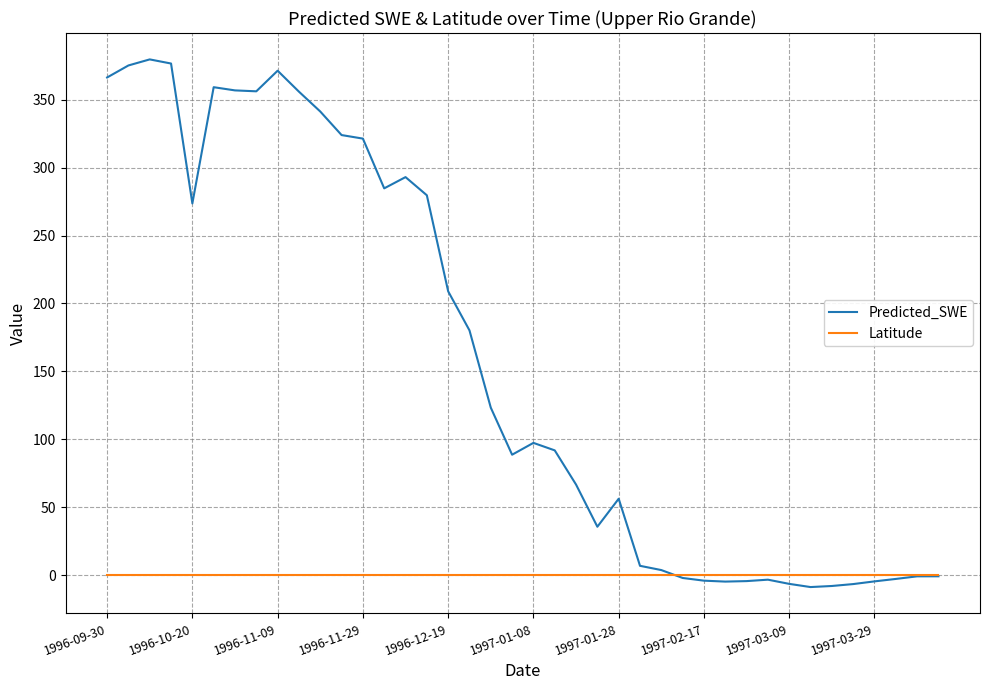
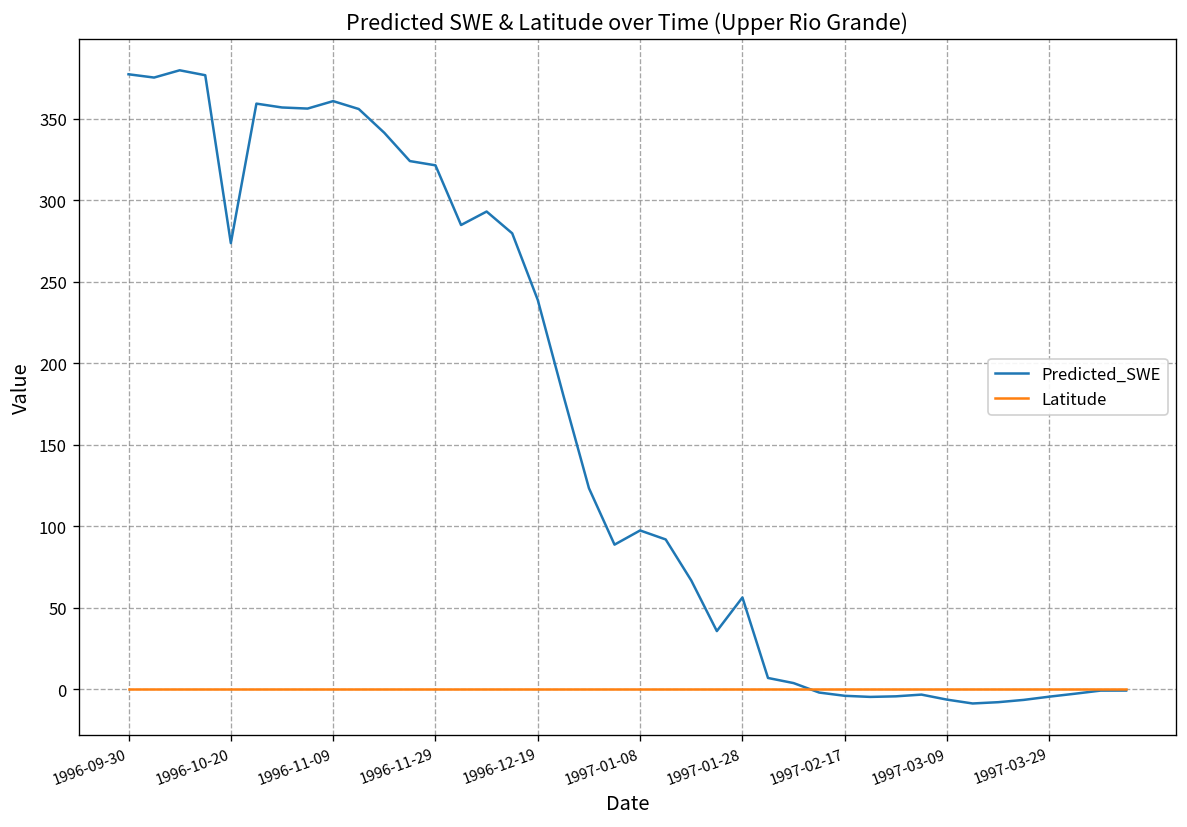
  {
    "Predicted_SWE": {
-     "1996-09-30": 366,
+     "1996-09-30": 377,
      "1996-10-20": 274,
-     "1996-11-09": 371,
+     "1996-11-09": 361,
      "1996-11-29": 321,
-     "1996-12-19": 209,
+     "1996-12-19": 239,
      "1997-01-08": 97,
      "1997-01-28": 56,
      "1997-02-17": -4,
      "1997-03-09": -7,
      "1997-03-29": -5
    },
    "Latitude": {
      "1996-09-30": 0,
      "1996-10-20": 0,
      "1996-11-09": 0,
      "1996-11-29": 0,
      "1996-12-19": 0,
      "1997-01-08": 0,
      "1997-01-28": 0,
      "1997-02-17": 0,
      "1997-03-09": 0,
      "1997-03-29": 0
    }
  }
